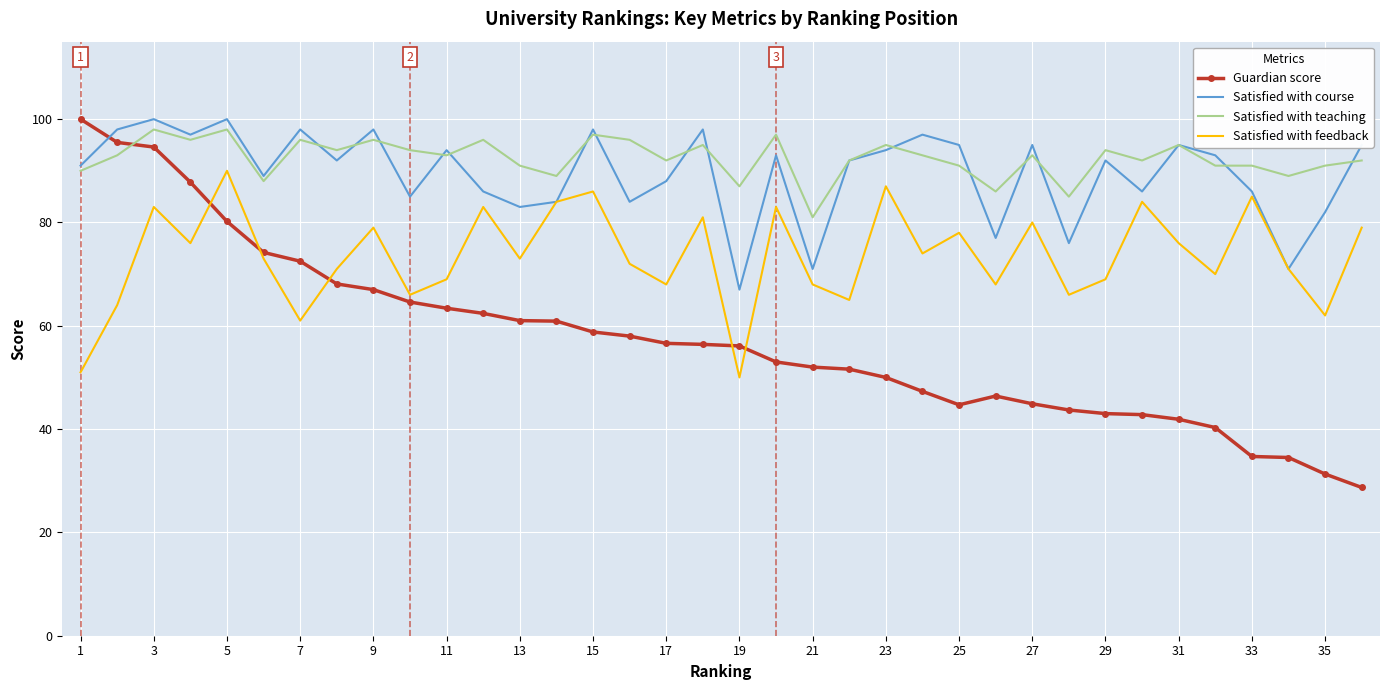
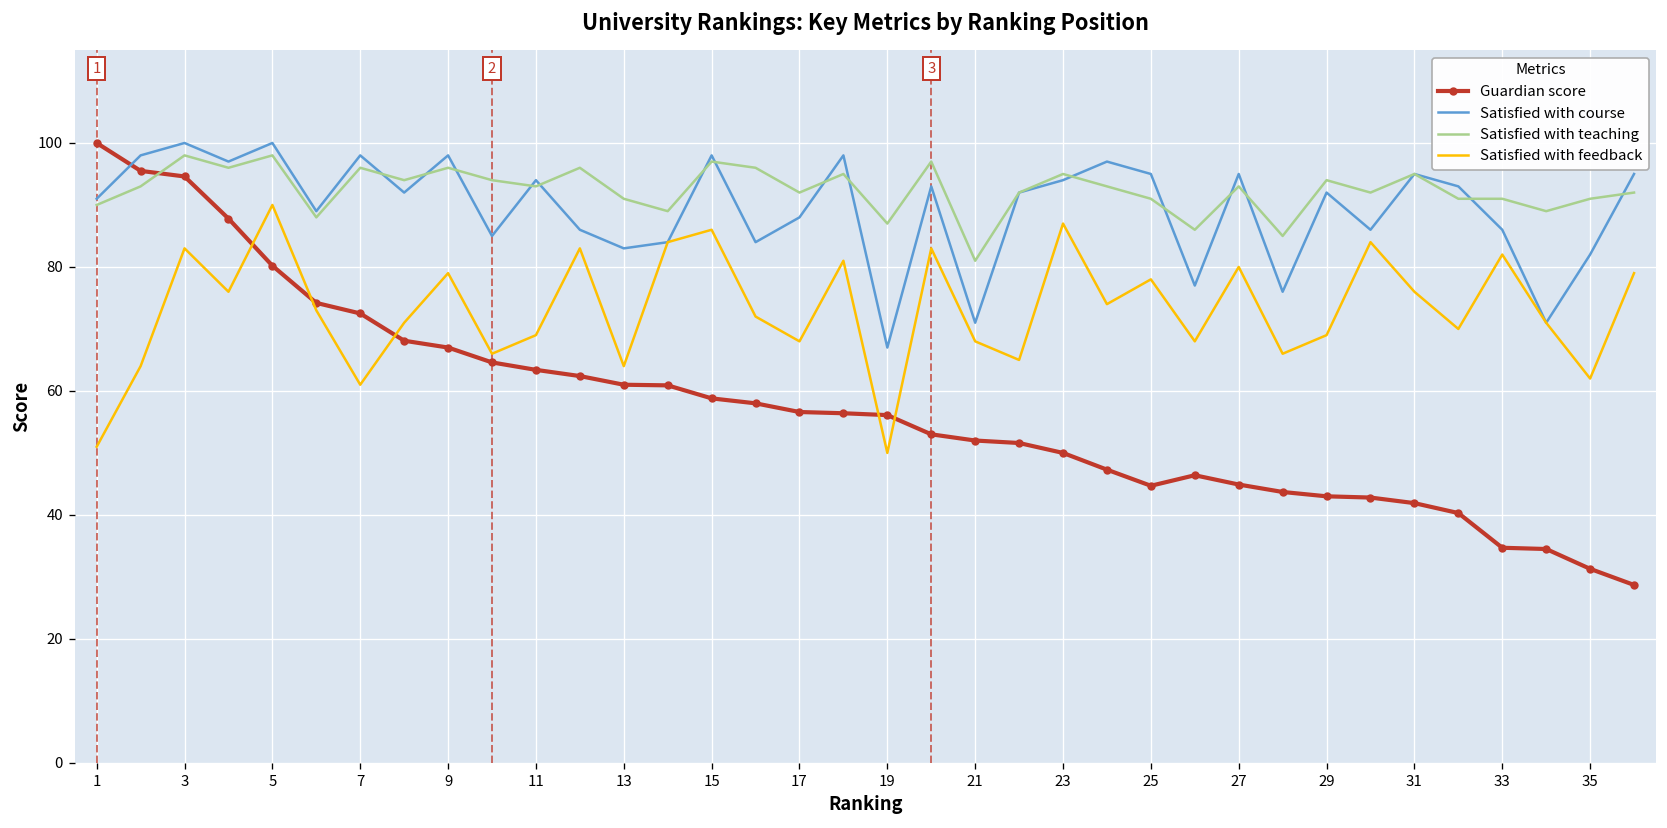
  {
    "Guardian score": {
      "1": 100,
      "3": 95,
      "5": 80,
      "7": 73,
      "9": 67,
      "11": 63,
      "13": 61,
      "15": 59,
      "17": 57,
      "19": 56,
      "21": 52,
      "23": 50,
      "25": 45,
      "27": 45,
      "29": 43,
      "31": 42,
      "33": 35,
      "35": 31
    },
    "Satisfied with course": {
      "1": 91,
      "3": 100,
      "5": 100,
      "7": 98,
      "9": 98,
      "11": 94,
      "13": 83,
      "15": 98,
      "17": 88,
      "19": 67,
      "21": 71,
      "23": 94,
      "25": 95,
      "27": 95,
      "29": 92,
      "33": 86,
      "35": 82
    },
    "Satisfied with teaching": {
      "1": 90,
      "3": 98,
      "5": 98,
      "7": 96,
      "9": 96,
      "11": 93,
      "13": 91,
      "15": 97,
      "17": 92,
      "19": 87,
      "21": 81,
      "23": 95,
      "25": 91,
      "27": 93,
      "29": 94,
      "33": 91,
      "35": 91
    },
    "Satisfied with feedback": {
      "1": 51,
      "3": 83,
      "5": 90,
      "7": 61,
      "9": 79,
      "11": 69,
-     "13": 73,
+     "13": 64,
      "15": 86,
      "17": 68,
      "19": 50,
      "21": 68,
      "23": 87,
      "25": 78,
      "27": 80,
      "29": 69,
      "31": 76,
-     "33": 85,
+     "33": 82,
      "35": 62
    }
  }
